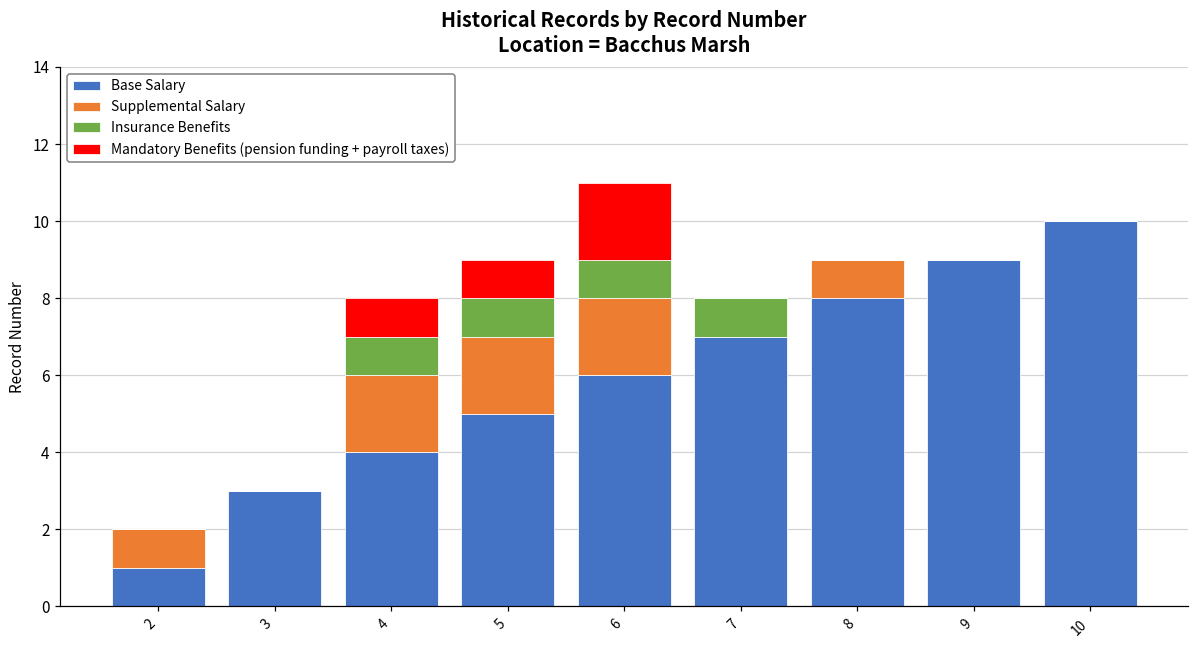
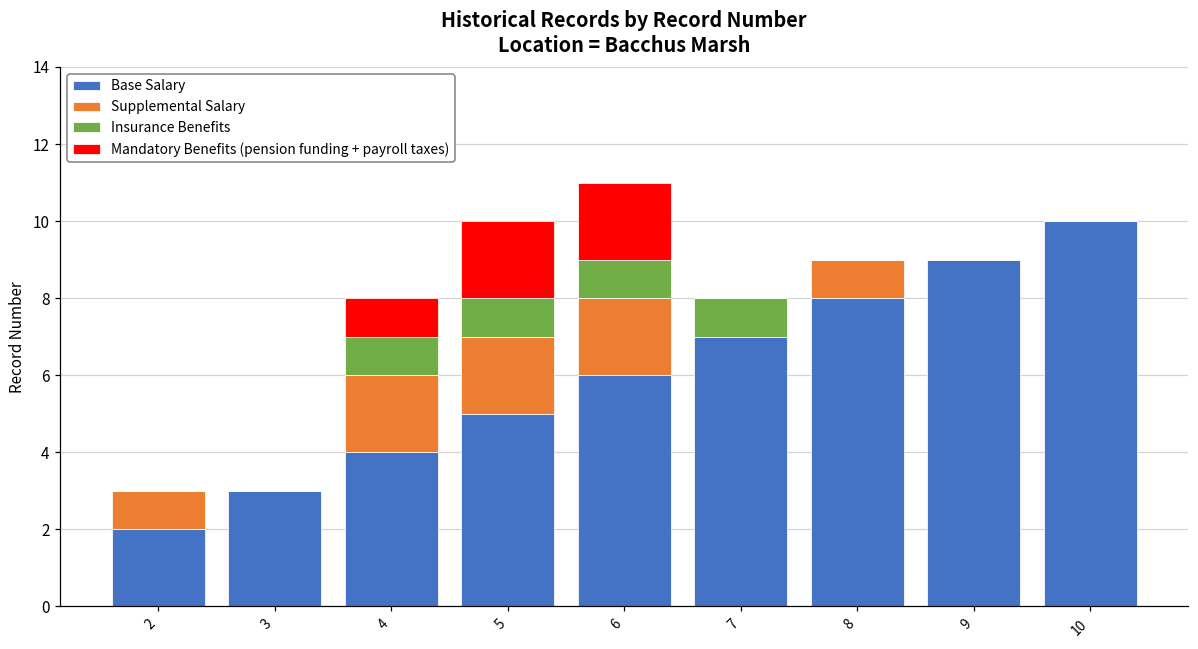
  {
    "Base Salary": {
-     "2": 1,
+     "2": 2,
      "3": 3,
      "4": 4,
      "5": 5,
      "6": 6,
      "7": 7,
      "8": 8,
      "9": 9,
      "10": 10
    },
    "Mandatory Benefits (pension funding + payroll taxes)": {
-     "5": 1
+     "5": 2
    }
  }
